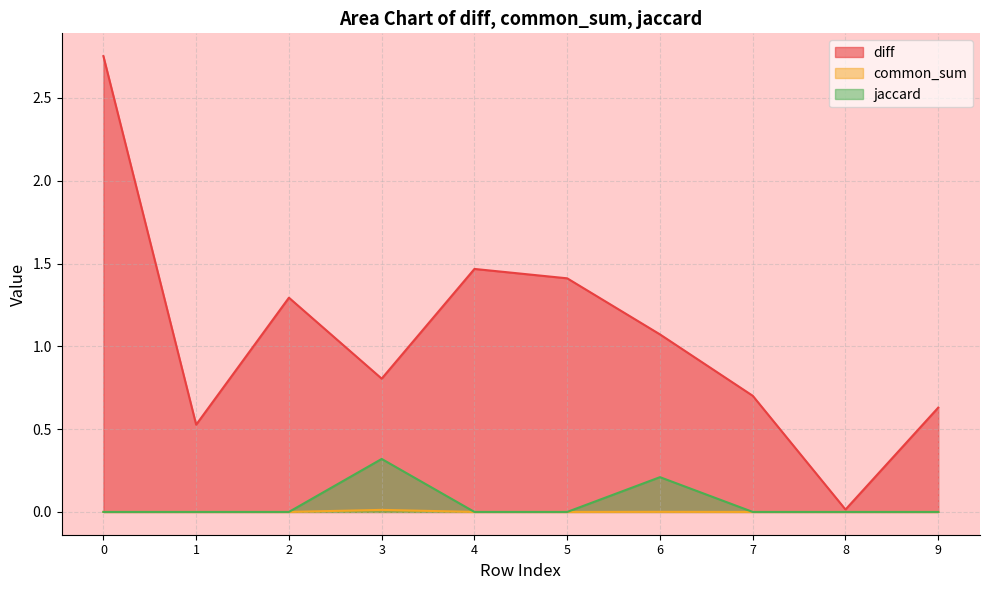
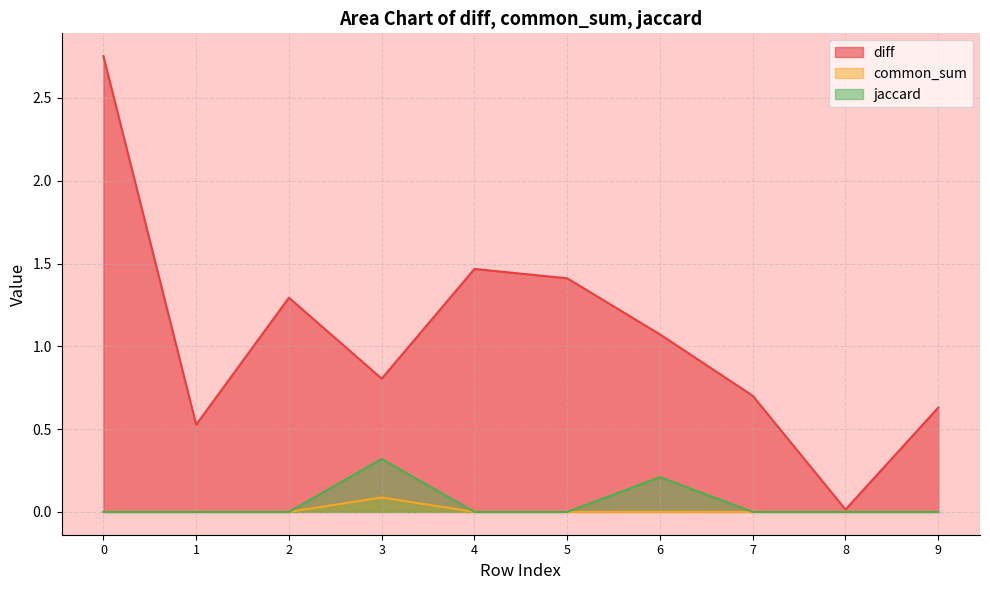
  {
    "diff": {
      "0": 2.75,
      "1": 0.53,
      "2": 1.29,
      "3": 0.81,
      "4": 1.47,
      "5": 1.41,
      "6": 1.07,
      "7": 0.70,
      "9": 0.63
    },
    "common_sum": {
-     "3": 0.01,
+     "3": 0.09,
      "6": 0.00
    },
    "jaccard": {
      "3": 0.32,
      "6": 0.21
    }
  }
